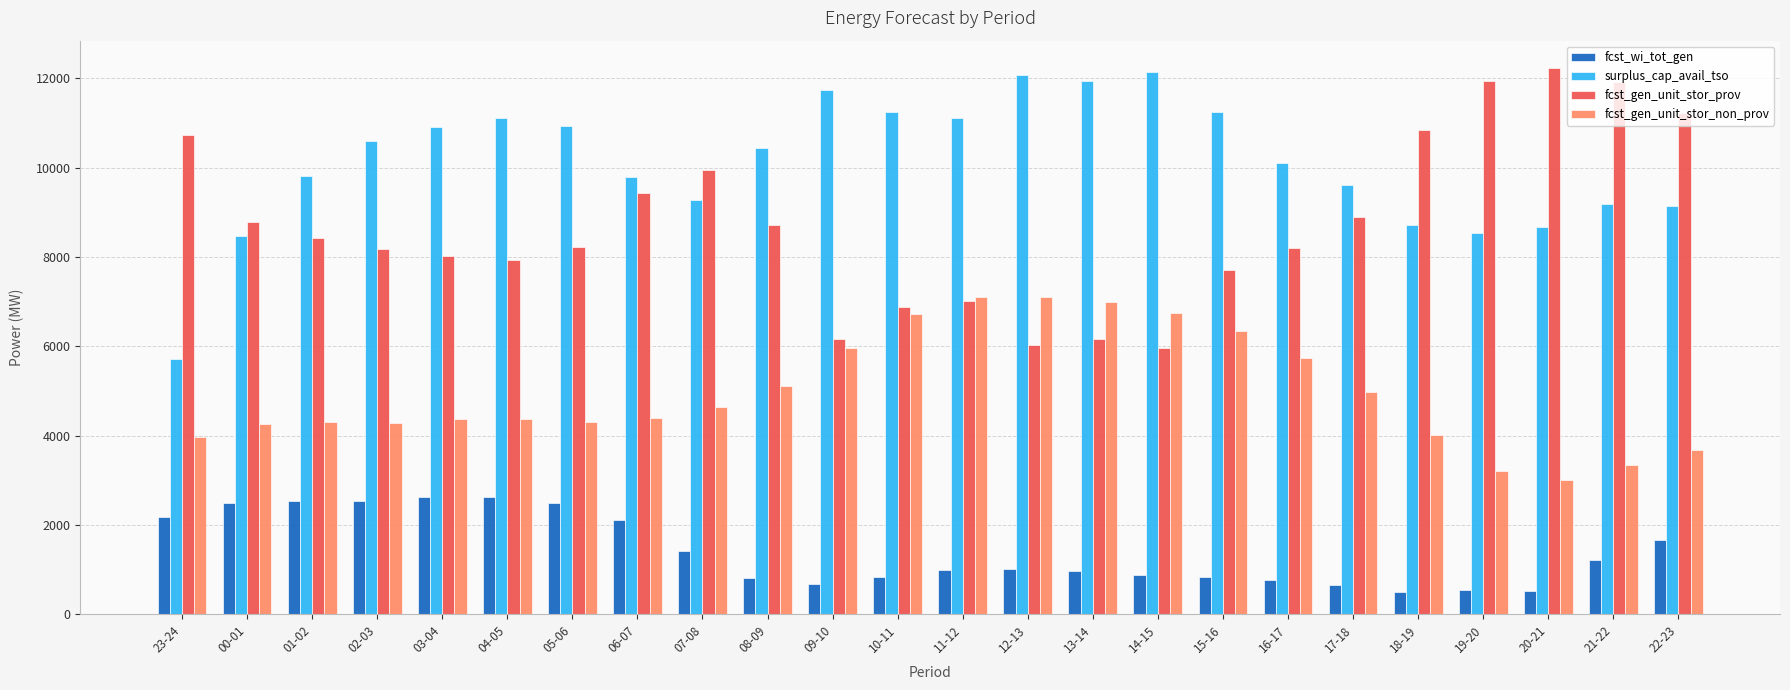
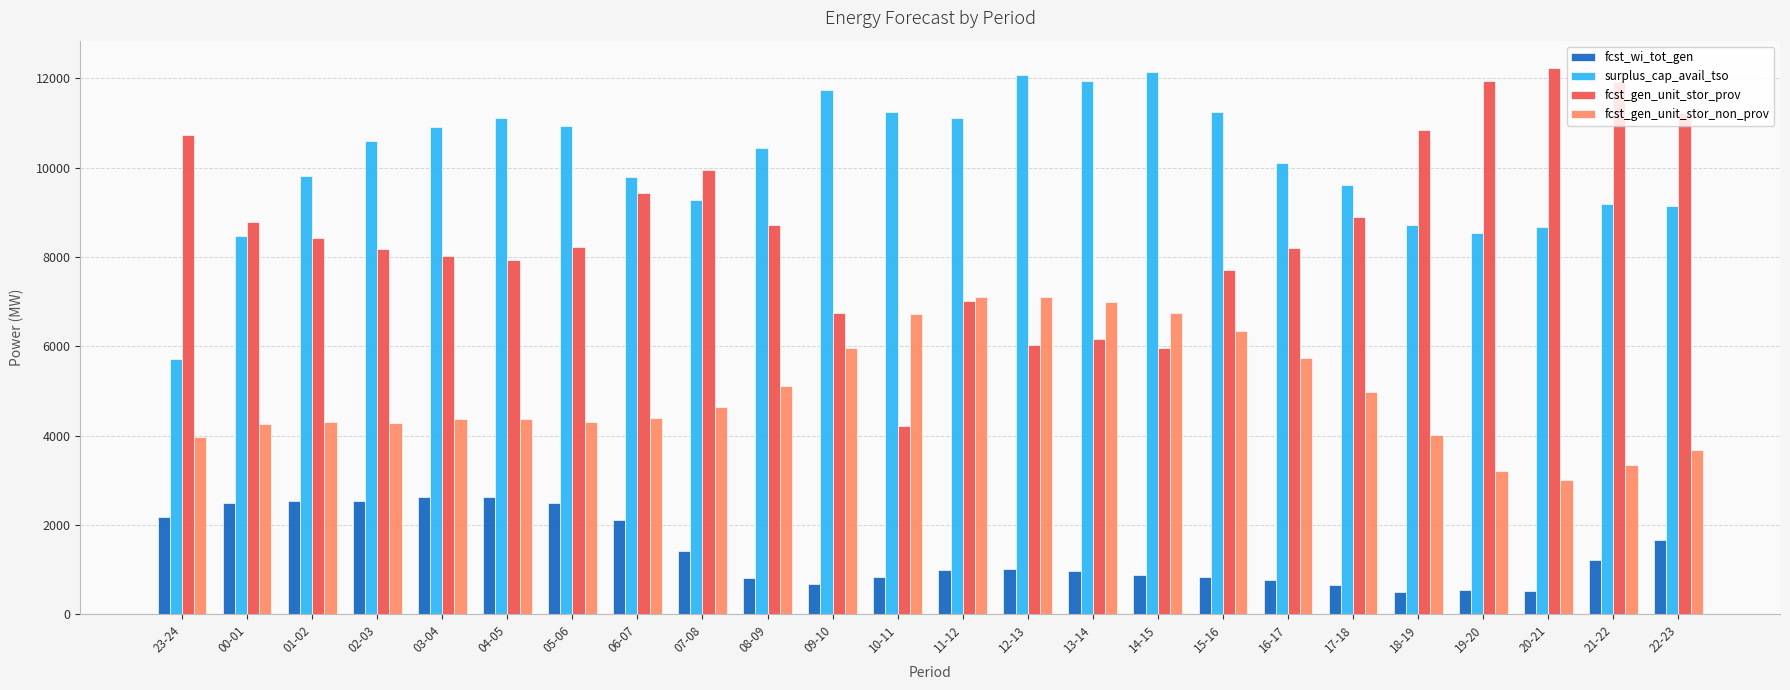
  {
    "fcst_wi_tot_gen": {
      "23-24": 2200,
      "00-01": 2500,
      "01-02": 2500,
      "02-03": 2500,
      "03-04": 2600,
      "04-05": 2600,
      "05-06": 2500,
      "06-07": 2100,
      "07-08": 1400,
      "08-09": 800,
      "09-10": 700,
      "10-11": 800,
      "11-12": 1000,
      "12-13": 1000,
      "13-14": 1000,
      "14-15": 900,
      "15-16": 800,
      "16-17": 800,
      "17-18": 700,
      "18-19": 500,
      "19-20": 500,
      "20-21": 500,
      "21-22": 1200,
      "22-23": 1700
    },
    "surplus_cap_avail_tso": {
      "23-24": 5700,
      "00-01": 8500,
      "01-02": 9800,
      "02-03": 10600,
      "03-04": 10900,
      "04-05": 11100,
      "05-06": 10900,
      "06-07": 9800,
      "07-08": 9300,
      "08-09": 10400,
      "09-10": 11700,
      "10-11": 11200,
      "11-12": 11100,
      "12-13": 12100,
      "13-14": 11900,
      "14-15": 12100,
      "15-16": 11200,
      "16-17": 10100,
      "17-18": 9600,
      "18-19": 8700,
      "19-20": 8500,
      "20-21": 8700,
      "21-22": 9200,
      "22-23": 9100
    },
    "fcst_gen_unit_stor_prov": {
      "23-24": 10700,
      "00-01": 8800,
      "01-02": 8400,
      "02-03": 8200,
      "03-04": 8000,
      "04-05": 7900,
      "05-06": 8200,
      "06-07": 9400,
      "07-08": 10000,
      "08-09": 8700,
-     "09-10": 6200,
-     "10-11": 6900,
+     "09-10": 6700,
+     "10-11": 4200,
      "11-12": 7000,
      "12-13": 6000,
      "13-14": 6200,
      "14-15": 6000,
      "15-16": 7700,
      "16-17": 8200,
      "17-18": 8900,
      "18-19": 10800,
      "19-20": 11900,
      "20-21": 12200
    },
    "fcst_gen_unit_stor_non_prov": {
      "23-24": 4000,
      "00-01": 4300,
      "01-02": 4300,
      "02-03": 4300,
      "03-04": 4400,
      "04-05": 4400,
      "05-06": 4300,
      "06-07": 4400,
      "07-08": 4600,
      "08-09": 5100,
      "09-10": 6000,
      "10-11": 6700,
      "11-12": 7100,
      "12-13": 7100,
      "13-14": 7000,
      "14-15": 6700,
      "15-16": 6300,
      "16-17": 5700,
      "17-18": 5000,
      "18-19": 4000,
      "19-20": 3200,
      "20-21": 3000,
      "21-22": 3300,
      "22-23": 3700
    }
  }
